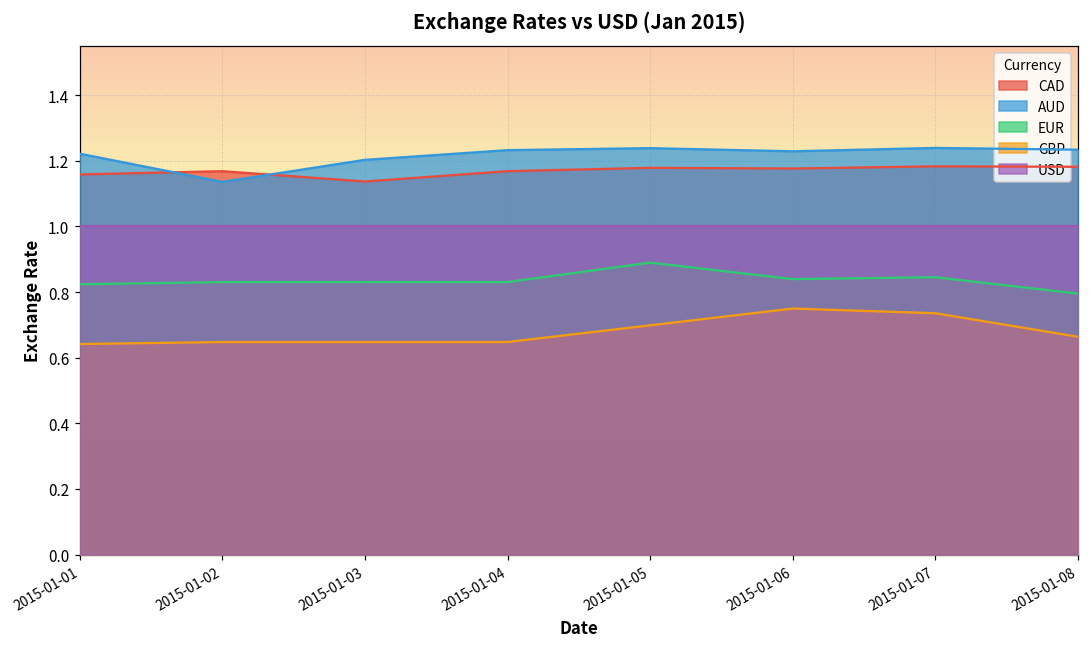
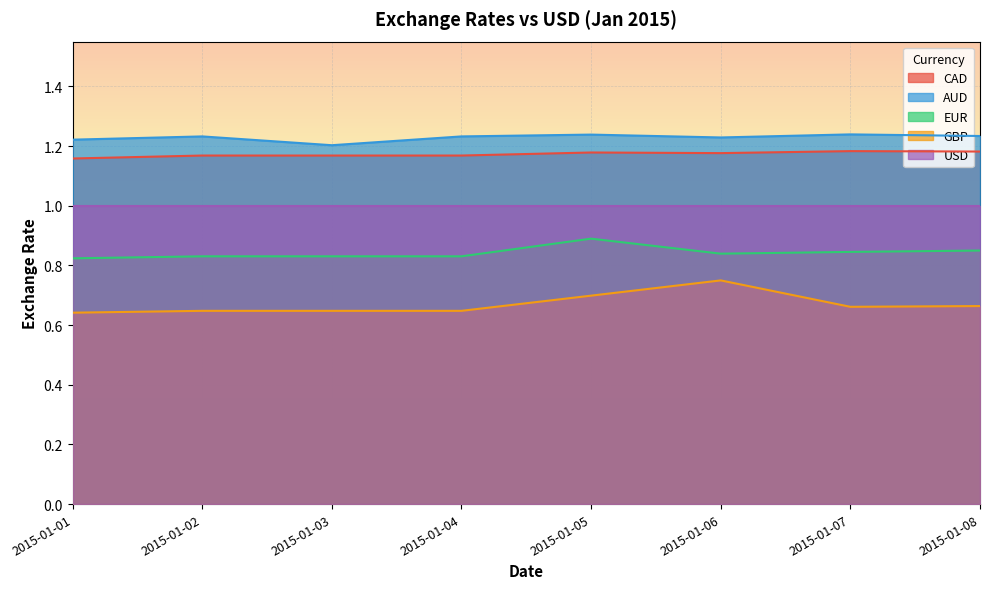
  {
    "CAD": {
      "2015-01-01": 1.16,
      "2015-01-02": 1.17,
-     "2015-01-03": 1.14,
+     "2015-01-03": 1.17,
      "2015-01-04": 1.17,
      "2015-01-05": 1.18,
      "2015-01-06": 1.18,
      "2015-01-07": 1.18,
      "2015-01-08": 1.18
    },
    "AUD": {
      "2015-01-01": 1.22,
-     "2015-01-02": 1.14,
+     "2015-01-02": 1.23,
      "2015-01-03": 1.20,
      "2015-01-04": 1.23,
      "2015-01-05": 1.24,
      "2015-01-06": 1.23,
      "2015-01-07": 1.24,
      "2015-01-08": 1.23
    },
    "EUR": {
      "2015-01-01": 0.82,
      "2015-01-02": 0.83,
      "2015-01-03": 0.83,
      "2015-01-04": 0.83,
      "2015-01-05": 0.89,
      "2015-01-06": 0.84,
      "2015-01-07": 0.85,
-     "2015-01-08": 0.80
+     "2015-01-08": 0.85
    },
    "GBP": {
      "2015-01-01": 0.64,
      "2015-01-02": 0.65,
      "2015-01-03": 0.65,
      "2015-01-04": 0.65,
      "2015-01-05": 0.70,
      "2015-01-06": 0.75,
-     "2015-01-07": 0.74,
+     "2015-01-07": 0.66,
      "2015-01-08": 0.66
    },
    "USD": {
      "2015-01-01": 1.00,
      "2015-01-02": 1.00,
      "2015-01-03": 1.00,
      "2015-01-04": 1.00,
      "2015-01-05": 1.00,
      "2015-01-06": 1.00,
      "2015-01-07": 1.00,
      "2015-01-08": 1.00
    }
  }
